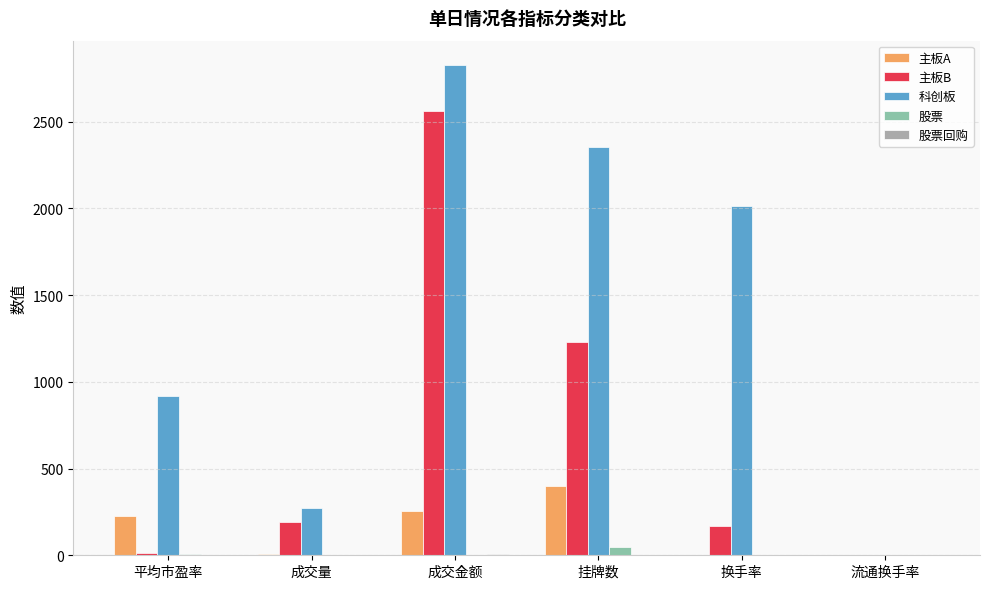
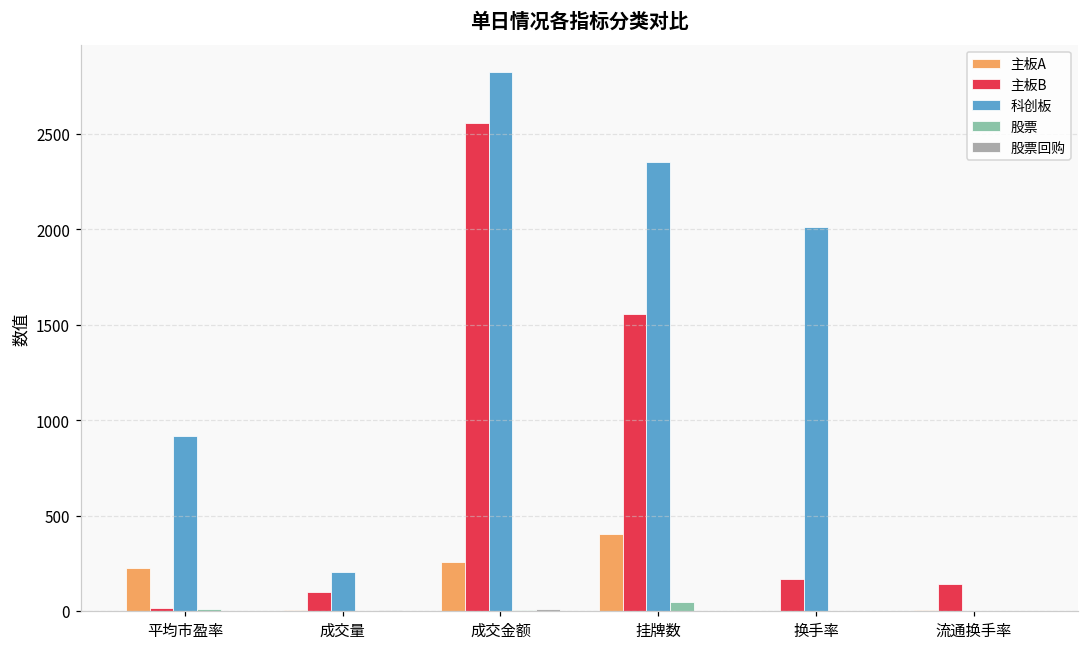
  {
    "主板A": {
      "平均市盈率": 230,
      "成交金额": 260,
      "挂牌数": 400
    },
    "主板B": {
      "平均市盈率": 20,
-     "成交量": 190,
+     "成交量": 100,
      "成交金额": 2560,
-     "挂牌数": 1230,
+     "挂牌数": 1560,
      "换手率": 170,
-     "流通换手率": 0
+     "流通换手率": 140
    },
    "科创板": {
      "平均市盈率": 920,
-     "成交量": 270,
+     "成交量": 200,
      "成交金额": 2830,
      "挂牌数": 2360,
      "换手率": 2010
    }
  }
